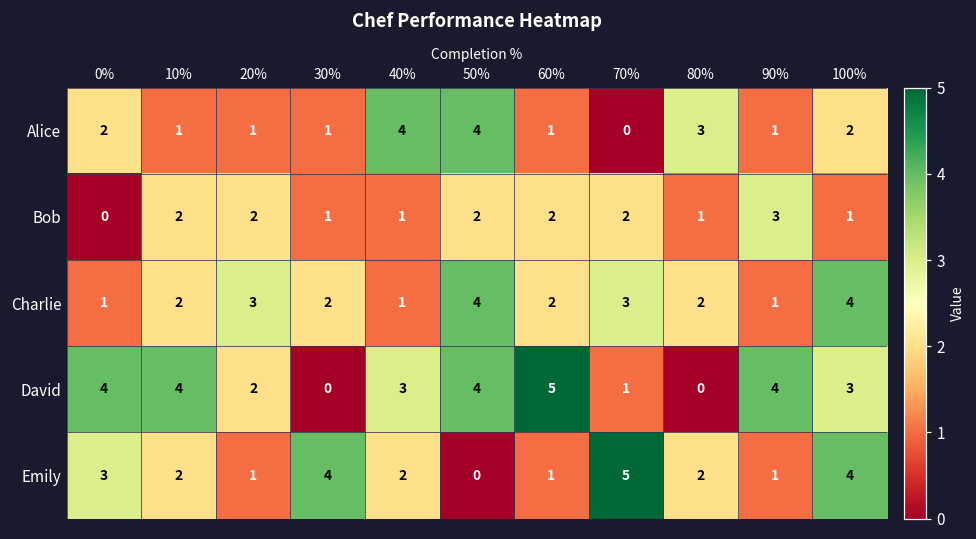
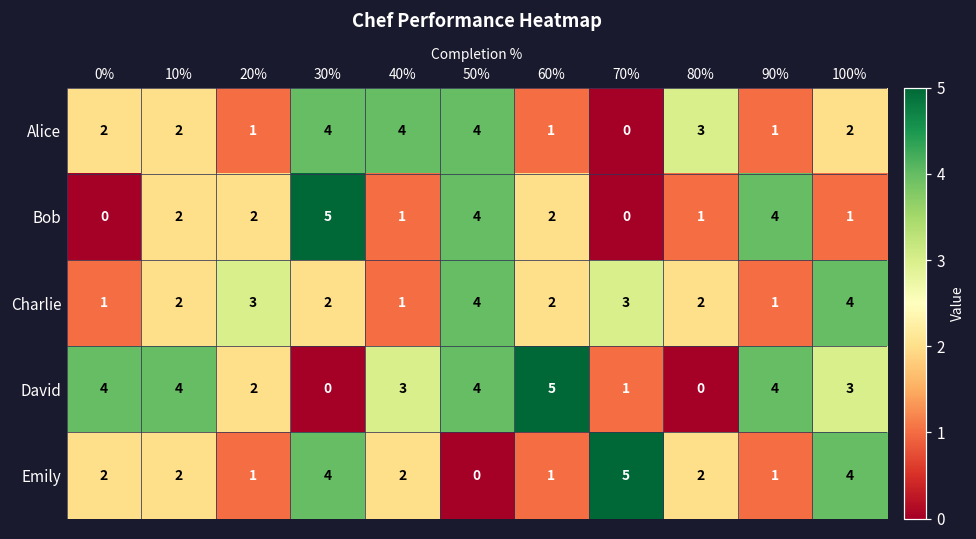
  {
    "Alice": {
      "0%": 2,
-     "10%": 1,
+     "10%": 2,
      "20%": 1,
-     "30%": 1,
+     "30%": 4,
      "40%": 4,
      "50%": 4,
      "60%": 1,
      "70%": 0,
      "80%": 3,
      "90%": 1,
      "100%": 2
    },
    "Bob": {
      "0%": 0,
      "10%": 2,
      "20%": 2,
-     "30%": 1,
+     "30%": 5,
      "40%": 1,
-     "50%": 2,
+     "50%": 4,
      "60%": 2,
-     "70%": 2,
+     "70%": 0,
      "80%": 1,
-     "90%": 3,
+     "90%": 4,
      "100%": 1
    },
    "Charlie": {
      "0%": 1,
      "10%": 2,
      "20%": 3,
      "30%": 2,
      "40%": 1,
      "50%": 4,
      "60%": 2,
      "70%": 3,
      "80%": 2,
      "90%": 1,
      "100%": 4
    },
    "David": {
      "0%": 4,
      "10%": 4,
      "20%": 2,
      "30%": 0,
      "40%": 3,
      "50%": 4,
      "60%": 5,
      "70%": 1,
      "80%": 0,
      "90%": 4,
      "100%": 3
    },
    "Emily": {
-     "0%": 3,
+     "0%": 2,
      "10%": 2,
      "20%": 1,
      "30%": 4,
      "40%": 2,
      "50%": 0,
      "60%": 1,
      "70%": 5,
      "80%": 2,
      "90%": 1,
      "100%": 4
    }
  }
